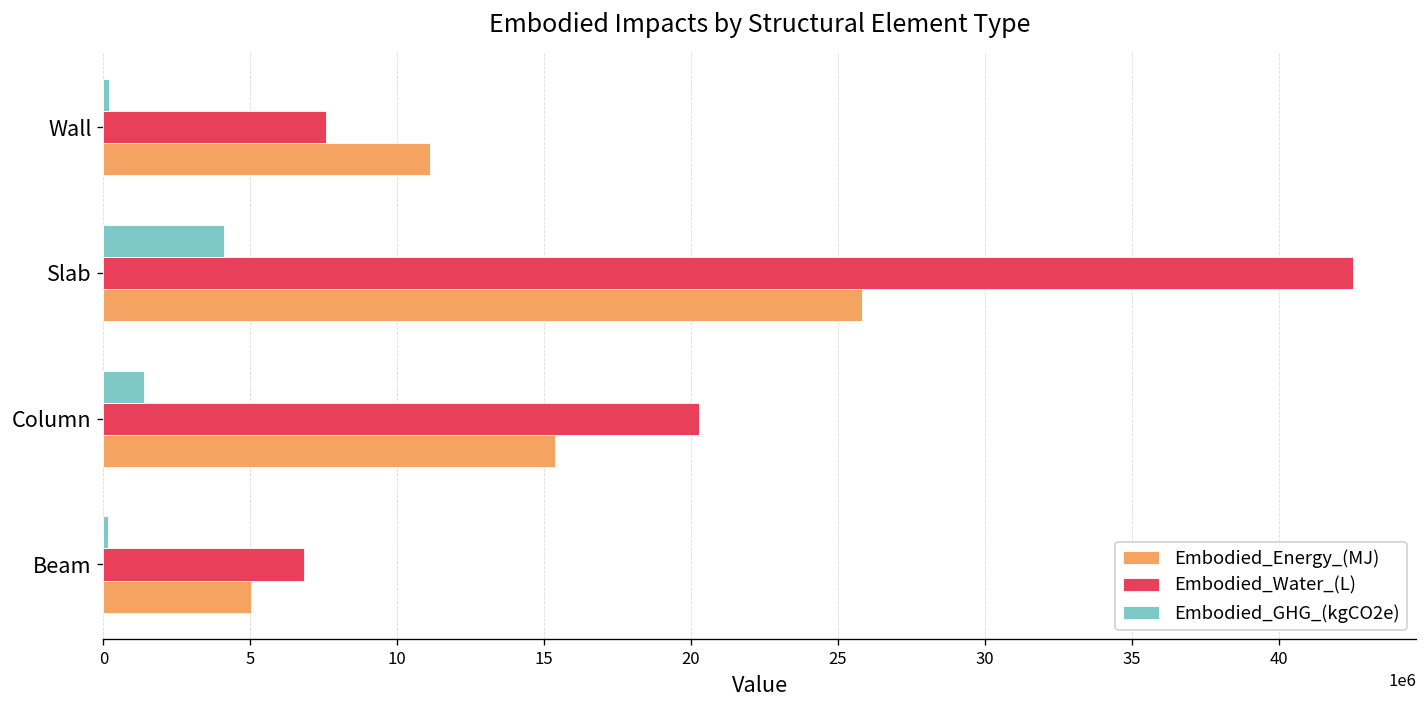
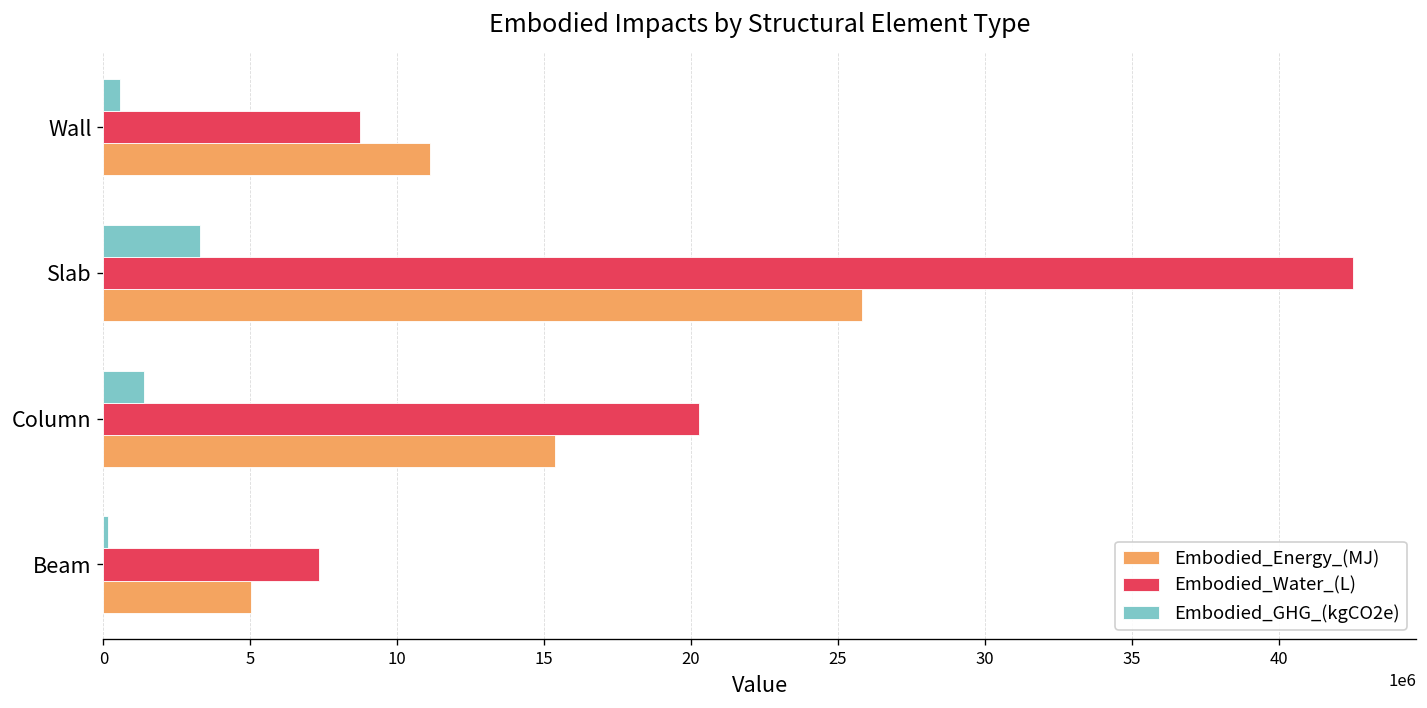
  {
    "Embodied_Energy_(MJ)": {
      "Wall": 11100000,
      "Slab": 25800000,
      "Column": 15400000,
      "Beam": 5000000
    },
    "Embodied_Water_(L)": {
-     "Wall": 7600000,
+     "Wall": 8700000,
      "Slab": 42500000,
      "Column": 20300000,
-     "Beam": 6800000
+     "Beam": 7300000
    },
    "Embodied_GHG_(kgCO2e)": {
-     "Wall": 200000,
-     "Slab": 4100000,
+     "Wall": 600000,
+     "Slab": 3300000,
      "Column": 1400000,
      "Beam": 200000
    }
  }
